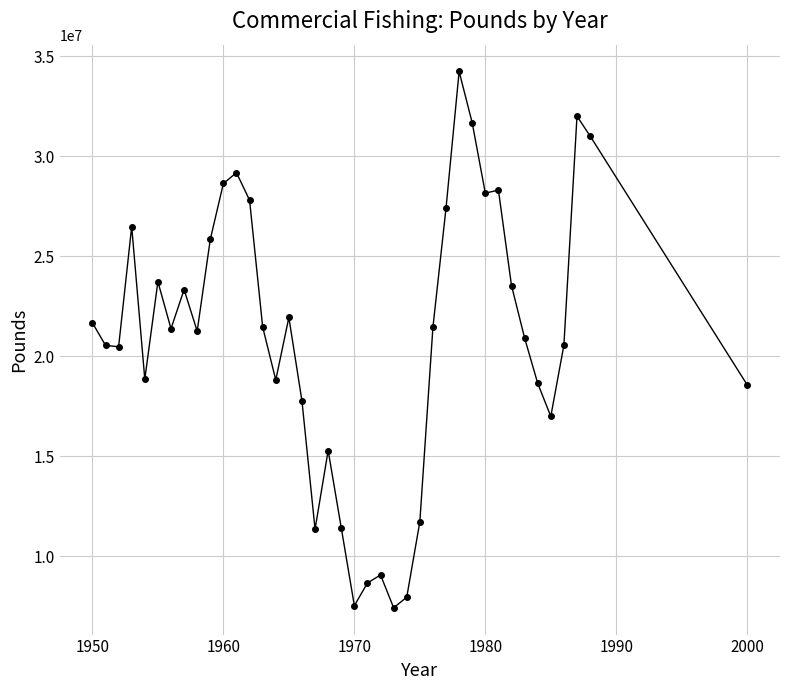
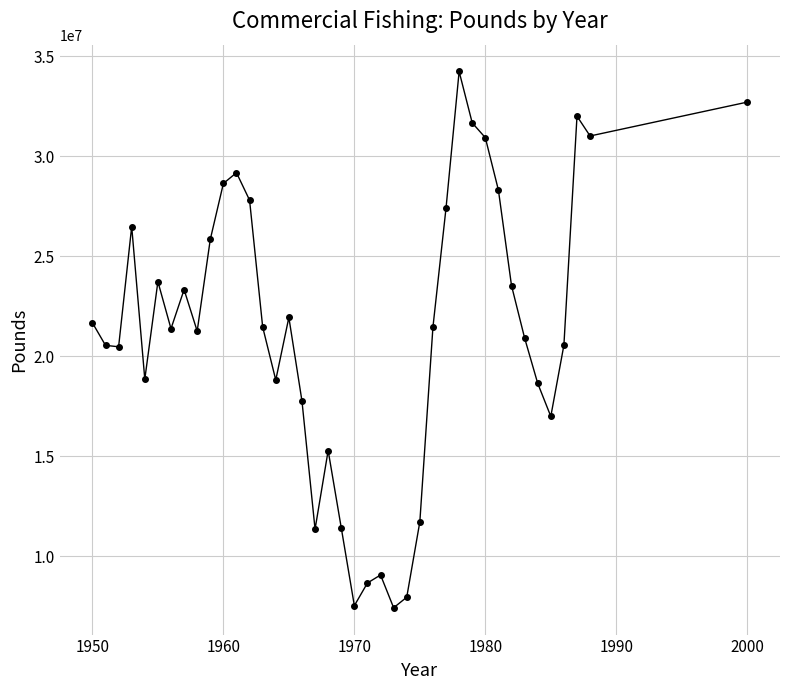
  {
    "1950": 21700000,
    "1960": 28600000,
    "1970": 7500000,
-   "1980": 28100000,
-   "2000": 18600000
+   "1980": 30900000,
+   "2000": 32700000
  }
